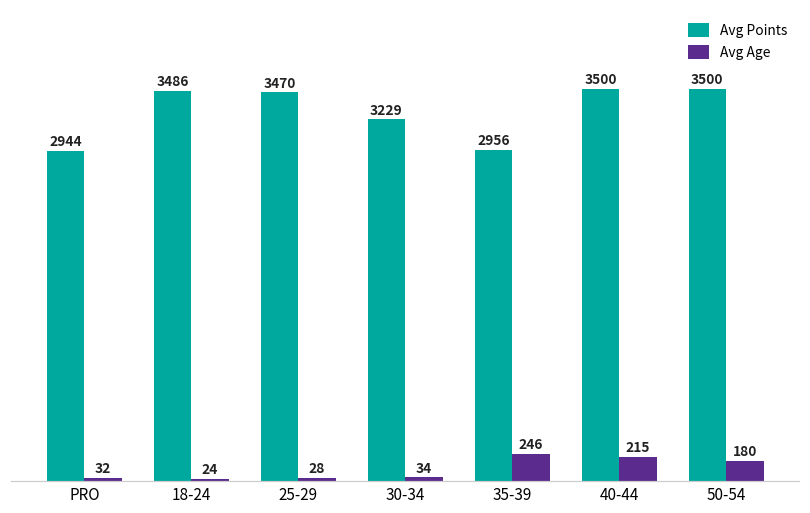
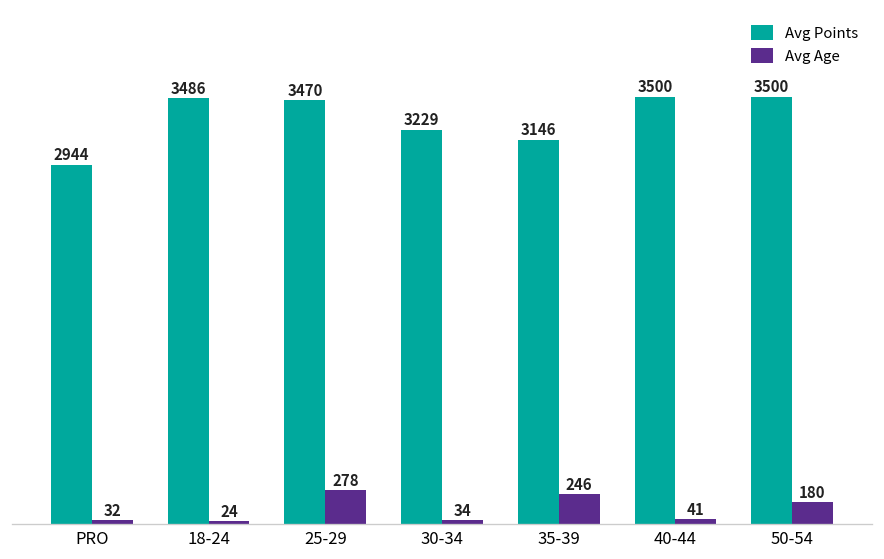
  {
    "Avg Points": {
      "PRO": 2944,
      "18-24": 3486,
      "25-29": 3470,
      "30-34": 3229,
-     "35-39": 2956,
+     "35-39": 3146,
      "40-44": 3500,
      "50-54": 3500
    },
    "Avg Age": {
      "PRO": 32,
      "18-24": 24,
-     "25-29": 28,
+     "25-29": 278,
      "30-34": 34,
      "35-39": 246,
-     "40-44": 215,
+     "40-44": 41,
      "50-54": 180
    }
  }
